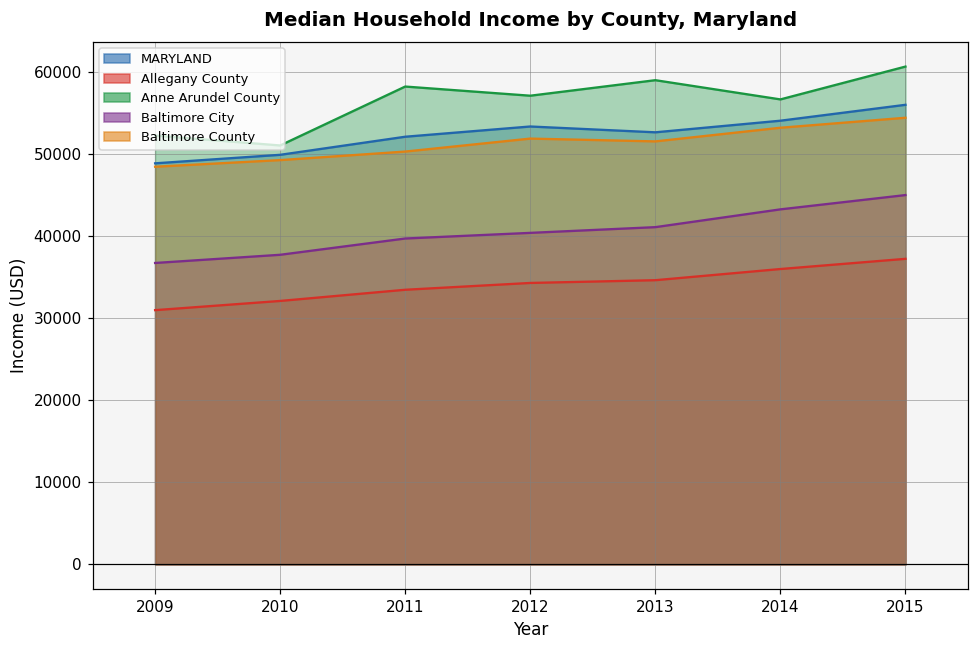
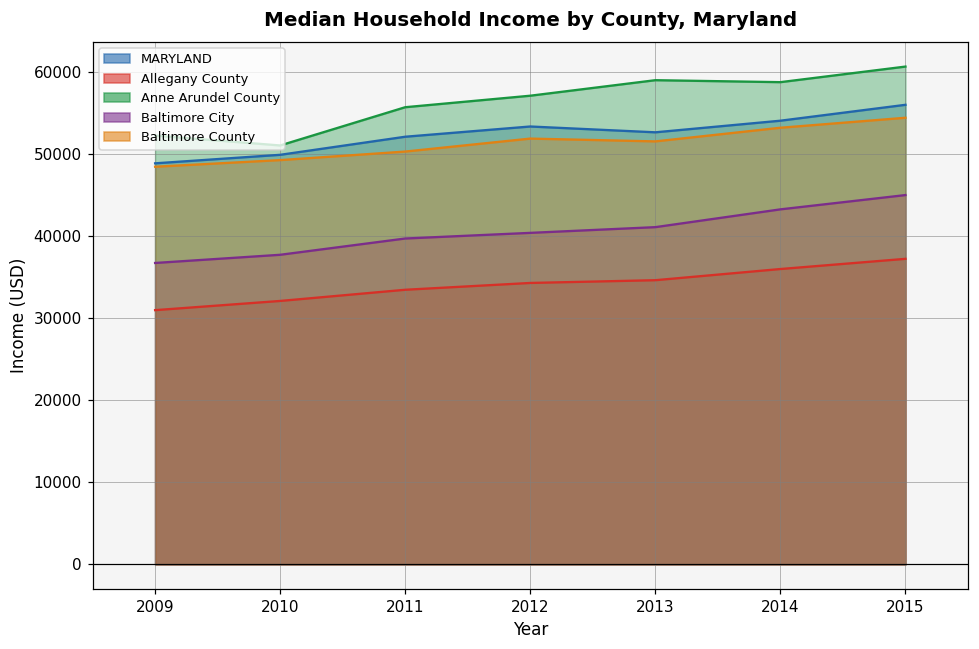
  {
    "Anne Arundel County": {
-     "2011": 58000,
+     "2011": 56000,
      "2012": 57000,
      "2013": 59000,
-     "2014": 57000,
+     "2014": 59000,
      "2015": 61000
    }
  }
